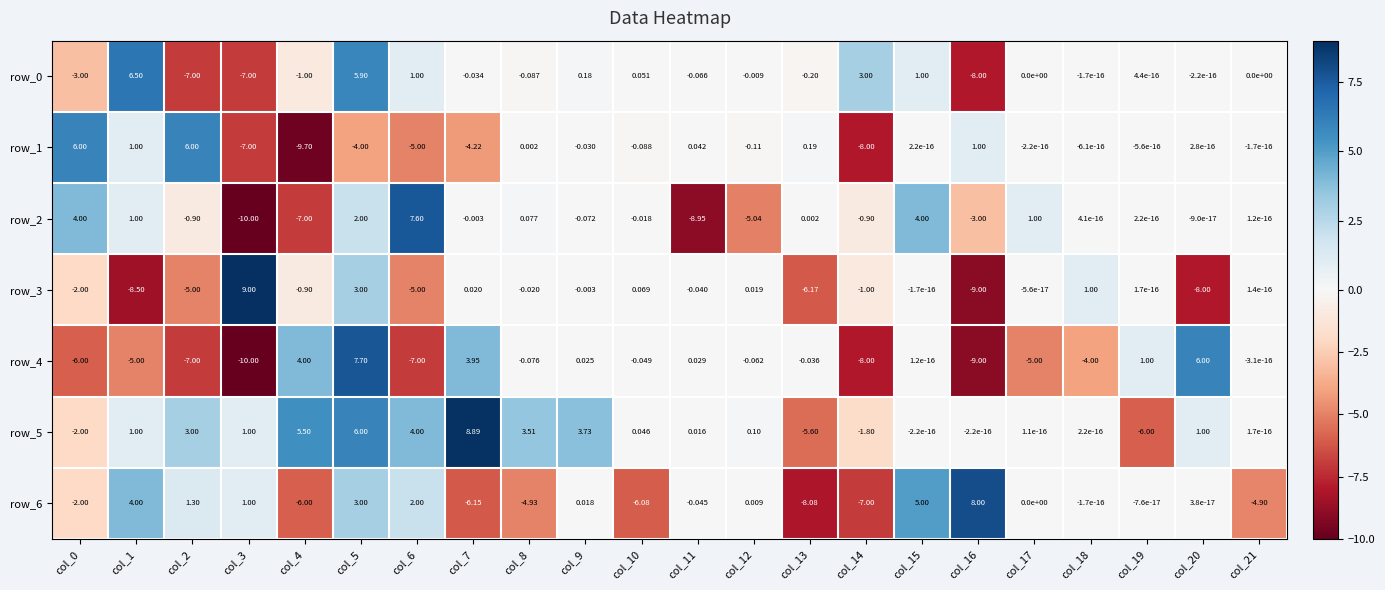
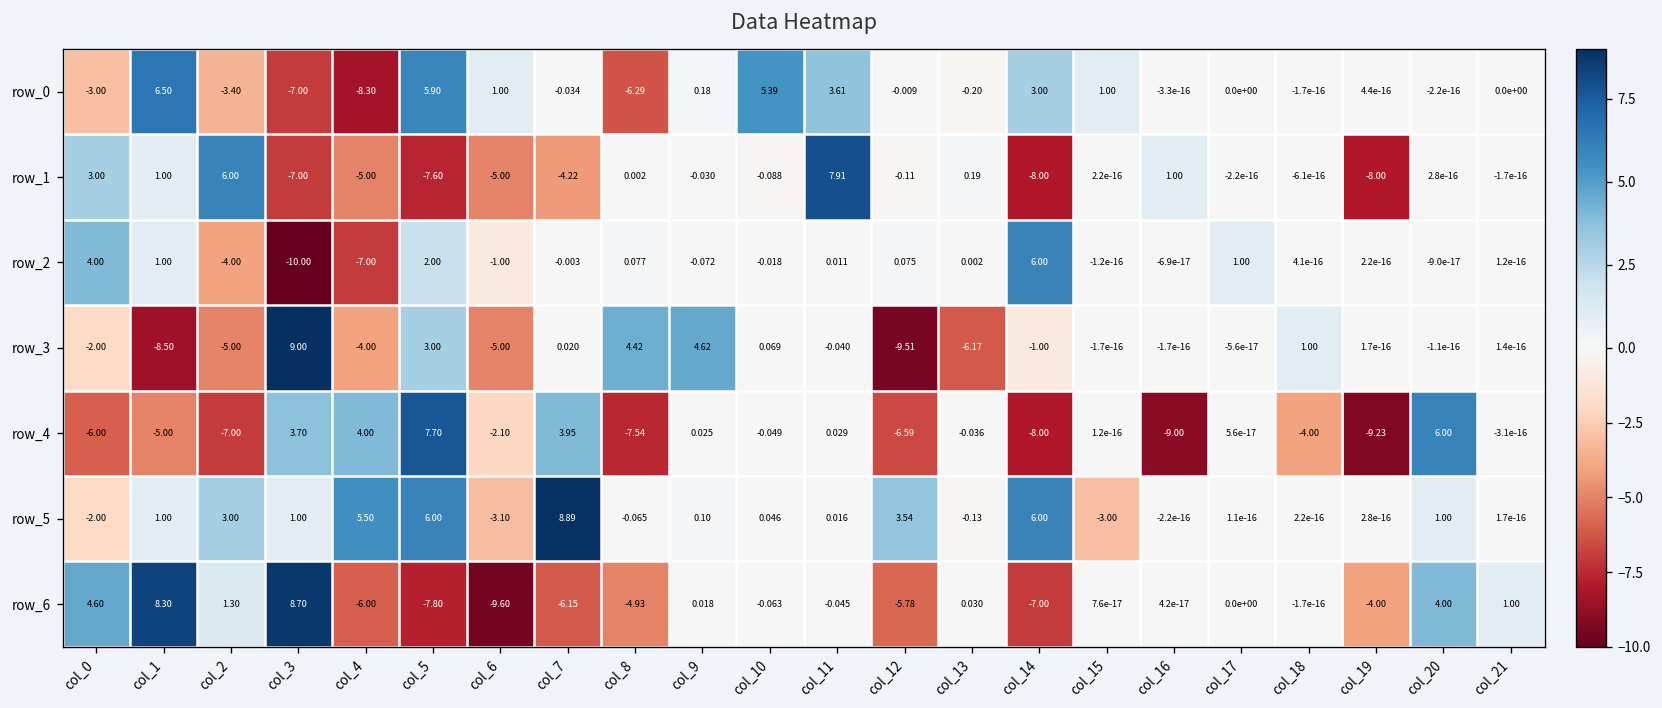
  {
    "row_0": {
      "col_0": "-3.00",
      "col_1": "6.50",
-     "col_2": "-7.00",
+     "col_2": "-3.40",
      "col_3": "-7.00",
-     "col_4": "-1.00",
+     "col_4": "-8.30",
      "col_5": "5.90",
      "col_6": "1.00",
      "col_7": "-0.034",
-     "col_8": "-0.087",
+     "col_8": "-6.29",
      "col_9": "0.18",
-     "col_10": "0.051",
-     "col_11": "-0.066",
+     "col_10": "5.39",
+     "col_11": "3.61",
      "col_12": "-0.009",
      "col_13": "-0.20",
      "col_14": "3.00",
      "col_15": "1.00",
-     "col_16": "-8.00",
+     "col_16": "-3.3e-16",
      "col_17": "0.0e+00",
      "col_18": "-1.7e-16",
      "col_19": "4.4e-16",
      "col_20": "-2.2e-16",
      "col_21": "0.0e+00"
    },
    "row_1": {
-     "col_0": "6.00",
+     "col_0": "3.00",
      "col_1": "1.00",
      "col_2": "6.00",
      "col_3": "-7.00",
-     "col_4": "-9.70",
-     "col_5": "-4.00",
+     "col_4": "-5.00",
+     "col_5": "-7.60",
      "col_6": "-5.00",
      "col_7": "-4.22",
      "col_8": "0.002",
      "col_9": "-0.030",
      "col_10": "-0.088",
-     "col_11": "0.042",
+     "col_11": "7.91",
      "col_12": "-0.11",
      "col_13": "0.19",
      "col_14": "-8.00",
      "col_15": "2.2e-16",
      "col_16": "1.00",
      "col_17": "-2.2e-16",
      "col_18": "-6.1e-16",
-     "col_19": "-5.6e-16",
+     "col_19": "-8.00",
      "col_20": "2.8e-16",
      "col_21": "-1.7e-16"
    },
    "row_2": {
      "col_0": "4.00",
      "col_1": "1.00",
-     "col_2": "-0.90",
+     "col_2": "-4.00",
      "col_3": "-10.00",
      "col_4": "-7.00",
      "col_5": "2.00",
-     "col_6": "7.60",
+     "col_6": "-1.00",
      "col_7": "-0.003",
      "col_8": "0.077",
      "col_9": "-0.072",
      "col_10": "-0.018",
-     "col_11": "-8.95",
-     "col_12": "-5.04",
+     "col_11": "0.011",
+     "col_12": "0.075",
      "col_13": "0.002",
-     "col_14": "-0.90",
-     "col_15": "4.00",
-     "col_16": "-3.00",
+     "col_14": "6.00",
+     "col_15": "-1.2e-16",
+     "col_16": "-6.9e-17",
      "col_17": "1.00",
      "col_18": "4.1e-16",
      "col_19": "2.2e-16",
      "col_20": "-9.0e-17",
      "col_21": "1.2e-16"
    },
    "row_3": {
      "col_0": "-2.00",
      "col_1": "-8.50",
      "col_2": "-5.00",
      "col_3": "9.00",
-     "col_4": "-0.90",
+     "col_4": "-4.00",
      "col_5": "3.00",
      "col_6": "-5.00",
      "col_7": "0.020",
-     "col_8": "-0.020",
-     "col_9": "-0.003",
+     "col_8": "4.42",
+     "col_9": "4.62",
      "col_10": "0.069",
      "col_11": "-0.040",
-     "col_12": "0.019",
+     "col_12": "-9.51",
      "col_13": "-6.17",
      "col_14": "-1.00",
      "col_15": "-1.7e-16",
-     "col_16": "-9.00",
+     "col_16": "-1.7e-16",
      "col_17": "-5.6e-17",
      "col_18": "1.00",
      "col_19": "1.7e-16",
-     "col_20": "-8.00",
+     "col_20": "-1.1e-16",
      "col_21": "1.4e-16"
    },
    "row_4": {
      "col_0": "-6.00",
      "col_1": "-5.00",
      "col_2": "-7.00",
-     "col_3": "-10.00",
+     "col_3": "3.70",
      "col_4": "4.00",
      "col_5": "7.70",
-     "col_6": "-7.00",
+     "col_6": "-2.10",
      "col_7": "3.95",
-     "col_8": "-0.076",
+     "col_8": "-7.54",
      "col_9": "0.025",
      "col_10": "-0.049",
      "col_11": "0.029",
-     "col_12": "-0.062",
+     "col_12": "-6.59",
      "col_13": "-0.036",
      "col_14": "-8.00",
      "col_15": "1.2e-16",
      "col_16": "-9.00",
-     "col_17": "-5.00",
+     "col_17": "5.6e-17",
      "col_18": "-4.00",
-     "col_19": "1.00",
+     "col_19": "-9.23",
      "col_20": "6.00",
      "col_21": "-3.1e-16"
    },
    "row_5": {
      "col_0": "-2.00",
      "col_1": "1.00",
      "col_2": "3.00",
      "col_3": "1.00",
      "col_4": "5.50",
      "col_5": "6.00",
-     "col_6": "4.00",
+     "col_6": "-3.10",
      "col_7": "8.89",
-     "col_8": "3.51",
-     "col_9": "3.73",
+     "col_8": "-0.065",
+     "col_9": "0.10",
      "col_10": "0.046",
      "col_11": "0.016",
-     "col_12": "0.10",
-     "col_13": "-5.60",
-     "col_14": "-1.80",
-     "col_15": "-2.2e-16",
+     "col_12": "3.54",
+     "col_13": "-0.13",
+     "col_14": "6.00",
+     "col_15": "-3.00",
      "col_16": "-2.2e-16",
      "col_17": "1.1e-16",
      "col_18": "2.2e-16",
-     "col_19": "-6.00",
+     "col_19": "2.8e-16",
      "col_20": "1.00",
      "col_21": "1.7e-16"
    },
    "row_6": {
-     "col_0": "-2.00",
-     "col_1": "4.00",
+     "col_0": "4.60",
+     "col_1": "8.30",
      "col_2": "1.30",
-     "col_3": "1.00",
+     "col_3": "8.70",
      "col_4": "-6.00",
-     "col_5": "3.00",
-     "col_6": "2.00",
+     "col_5": "-7.80",
+     "col_6": "-9.60",
      "col_7": "-6.15",
      "col_8": "-4.93",
      "col_9": "0.018",
-     "col_10": "-6.08",
+     "col_10": "-0.063",
      "col_11": "-0.045",
-     "col_12": "0.009",
-     "col_13": "-8.08",
+     "col_12": "-5.78",
+     "col_13": "0.030",
      "col_14": "-7.00",
-     "col_15": "5.00",
-     "col_16": "8.00",
+     "col_15": "7.6e-17",
+     "col_16": "4.2e-17",
      "col_17": "0.0e+00",
      "col_18": "-1.7e-16",
-     "col_19": "-7.6e-17",
-     "col_20": "3.8e-17",
-     "col_21": "-4.90"
+     "col_19": "-4.00",
+     "col_20": "4.00",
+     "col_21": "1.00"
    }
  }
